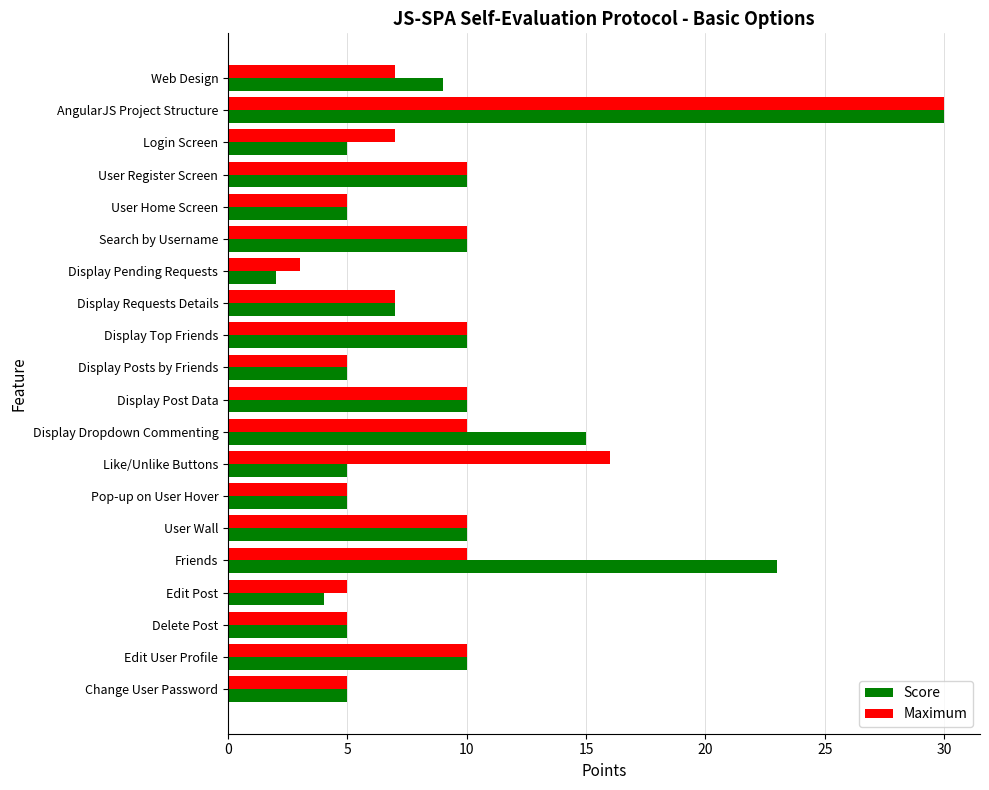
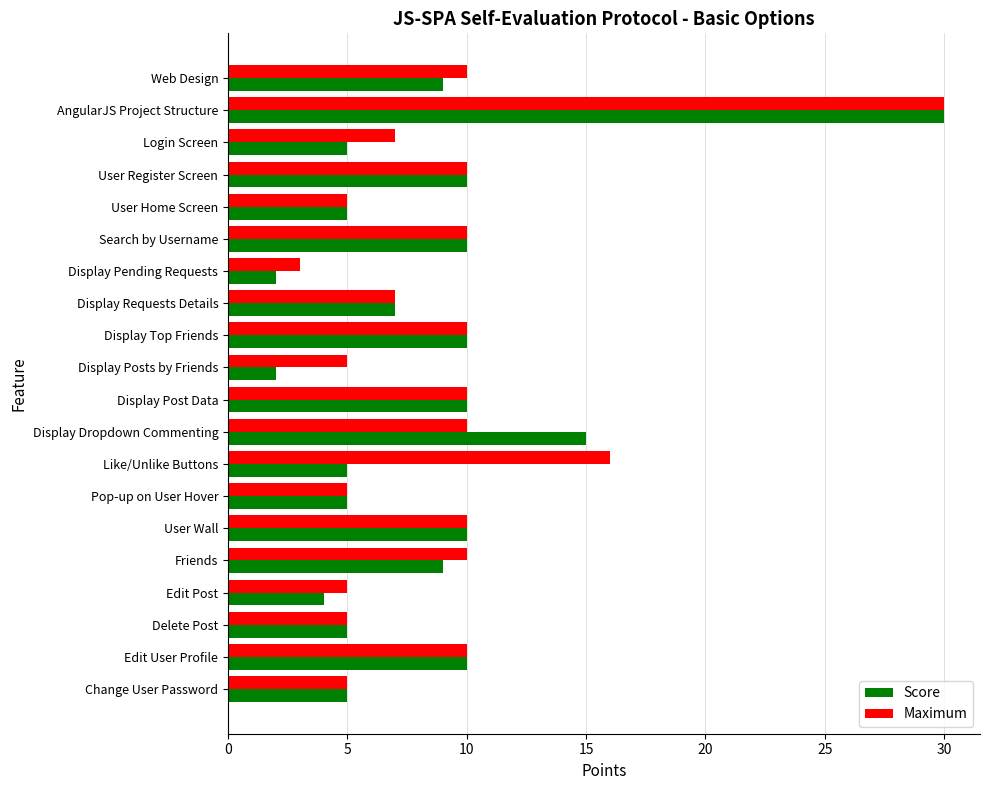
  {
    "Score": {
      "Web Design": 9,
      "AngularJS Project Structure": 30,
      "Login Screen": 5,
      "User Register Screen": 10,
      "User Home Screen": 5,
      "Search by Username": 10,
      "Display Pending Requests": 2,
      "Display Requests Details": 7,
      "Display Top Friends": 10,
-     "Display Posts by Friends": 5,
+     "Display Posts by Friends": 2,
      "Display Post Data": 10,
      "Display Dropdown Commenting": 15,
      "Like/Unlike Buttons": 5,
      "Pop-up on User Hover": 5,
      "User Wall": 10,
-     "Friends": 23,
+     "Friends": 9,
      "Edit Post": 4,
      "Delete Post": 5,
      "Edit User Profile": 10,
      "Change User Password": 5
    },
    "Maximum": {
-     "Web Design": 7,
+     "Web Design": 10,
      "AngularJS Project Structure": 30,
      "Login Screen": 7,
      "User Register Screen": 10,
      "User Home Screen": 5,
      "Search by Username": 10,
      "Display Pending Requests": 3,
      "Display Requests Details": 7,
      "Display Top Friends": 10,
      "Display Posts by Friends": 5,
      "Display Post Data": 10,
      "Display Dropdown Commenting": 10,
      "Like/Unlike Buttons": 16,
      "Pop-up on User Hover": 5,
      "User Wall": 10,
      "Friends": 10,
      "Edit Post": 5,
      "Delete Post": 5,
      "Edit User Profile": 10,
      "Change User Password": 5
    }
  }
